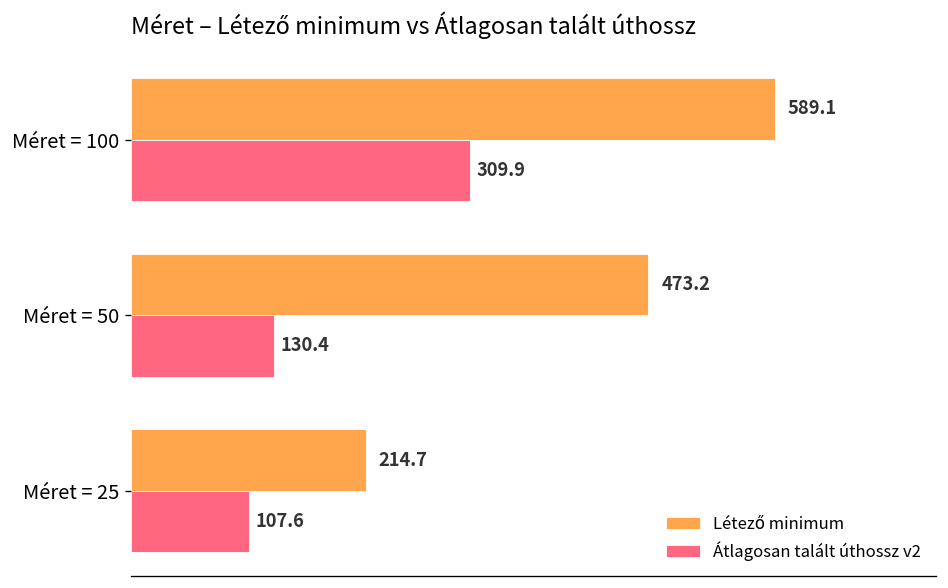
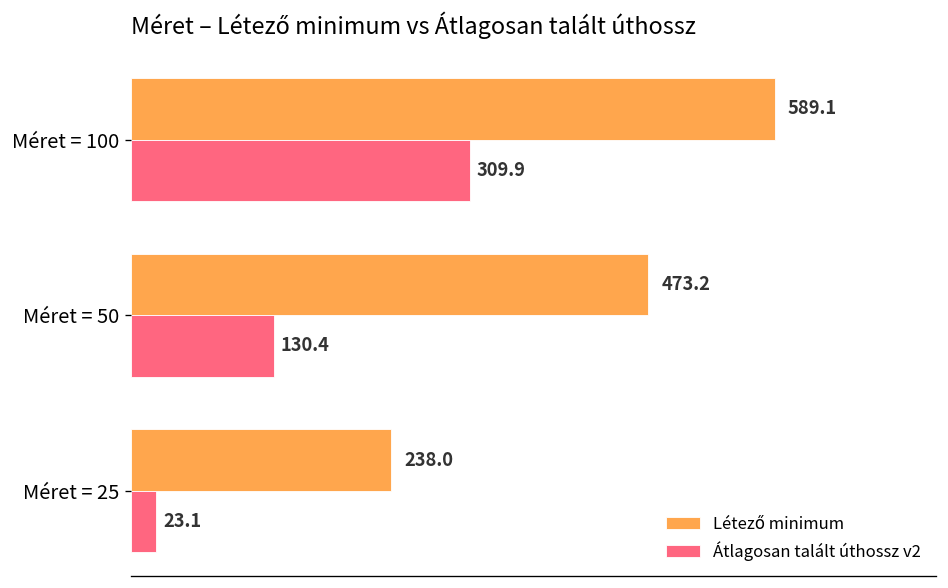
  {
    "Létező minimum": {
      "Méret = 100": 589.1,
      "Méret = 50": 473.2,
-     "Méret = 25": 214.7
+     "Méret = 25": 238.0
    },
    "Átlagosan talált úthossz v2": {
      "Méret = 100": 309.9,
      "Méret = 50": 130.4,
-     "Méret = 25": 107.6
+     "Méret = 25": 23.1
    }
  }
